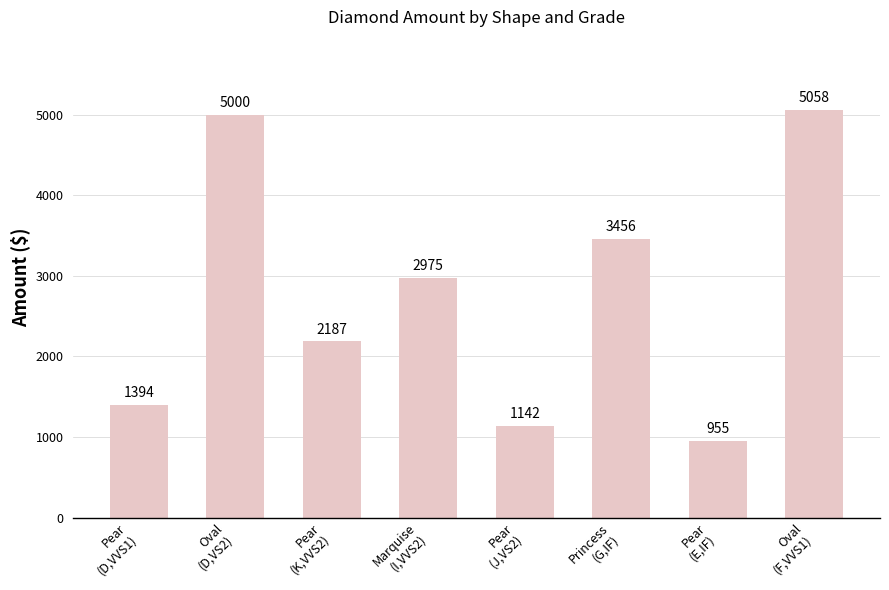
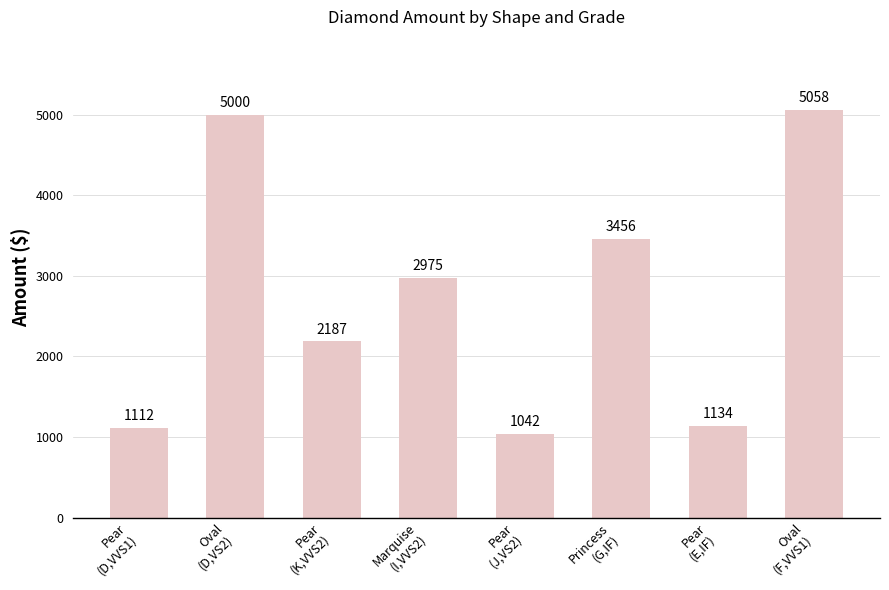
  {
-   "Pear (D,VVS1)": 1394,
+   "Pear (D,VVS1)": 1112,
    "Oval (D,VS2)": 5000,
    "Pear (K,VVS2)": 2187,
    "Marquise (I,VVS2)": 2975,
-   "Pear (J,VS2)": 1142,
+   "Pear (J,VS2)": 1042,
    "Princess (G,IF)": 3456,
-   "Pear (E,IF)": 955,
+   "Pear (E,IF)": 1134,
    "Oval (F,VVS1)": 5058
  }
